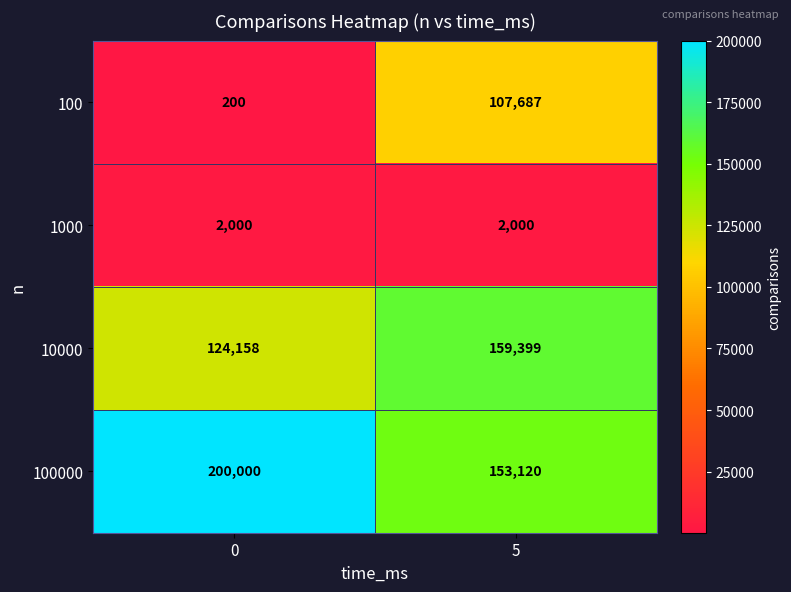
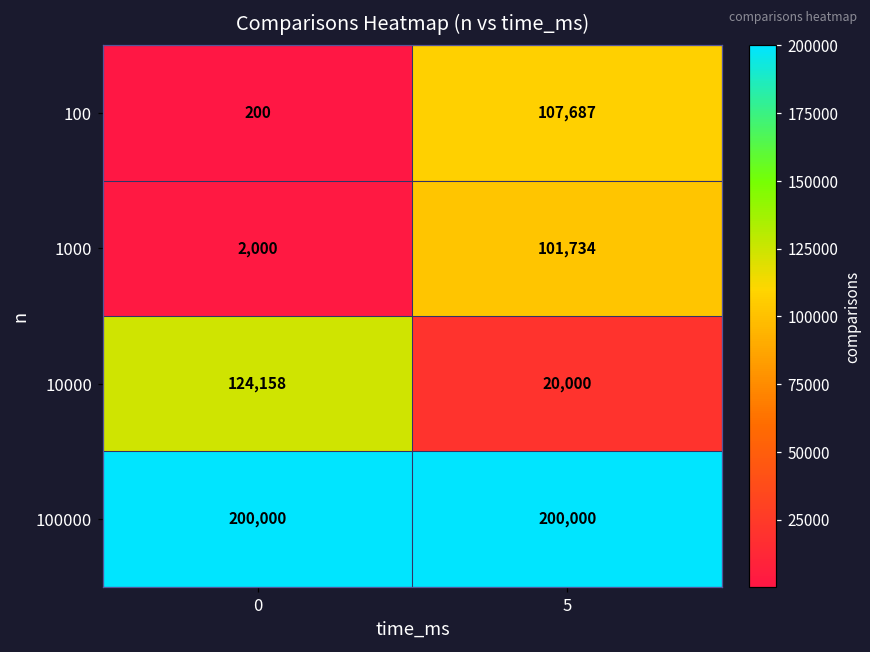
  {
    "100": {
      "0": "200",
      "5": "107,687"
    },
    "1000": {
      "0": "2,000",
-     "5": "2,000"
+     "5": "101,734"
    },
    "10000": {
      "0": "124,158",
-     "5": "159,399"
+     "5": "20,000"
    },
    "100000": {
      "0": "200,000",
-     "5": "153,120"
+     "5": "200,000"
    }
  }
